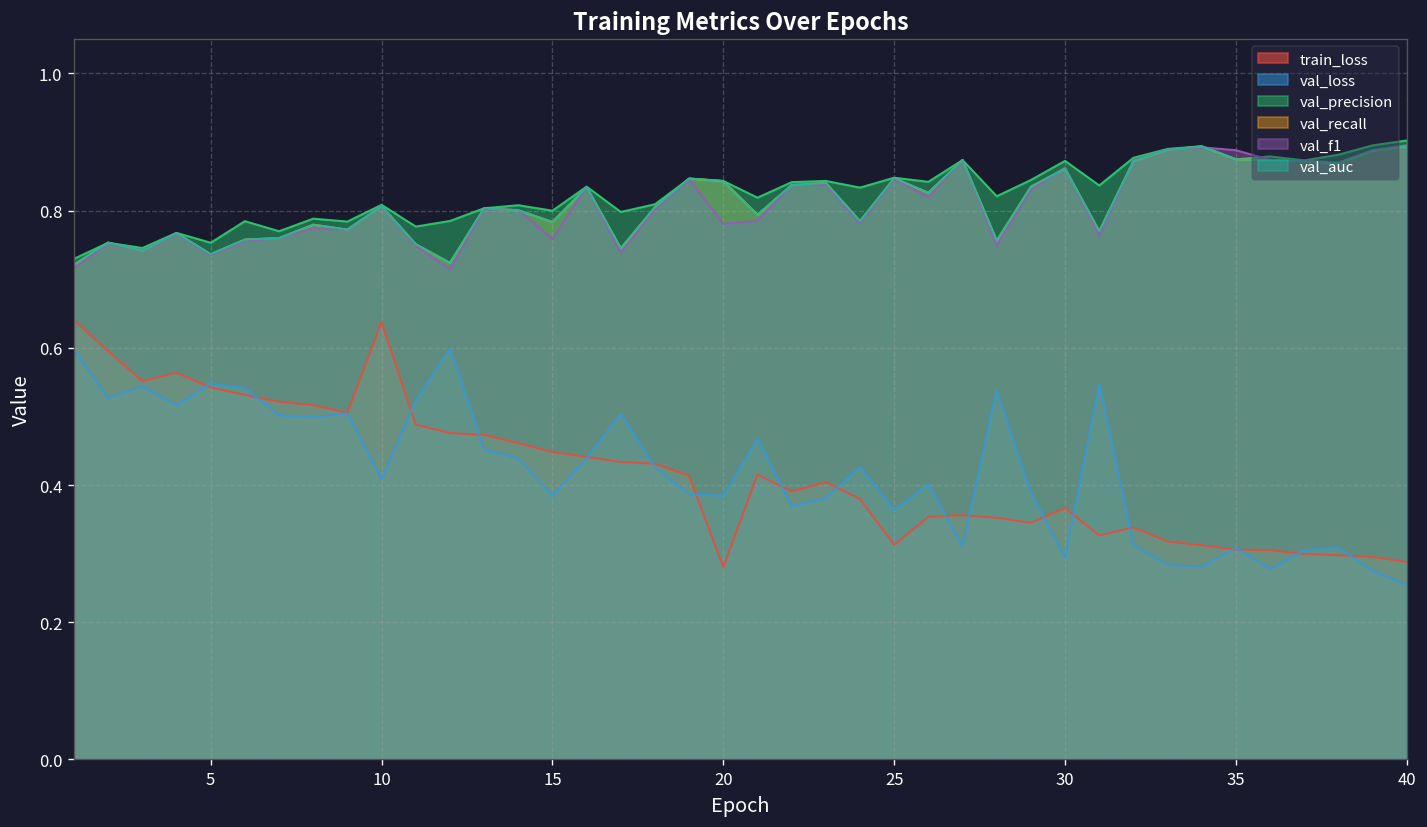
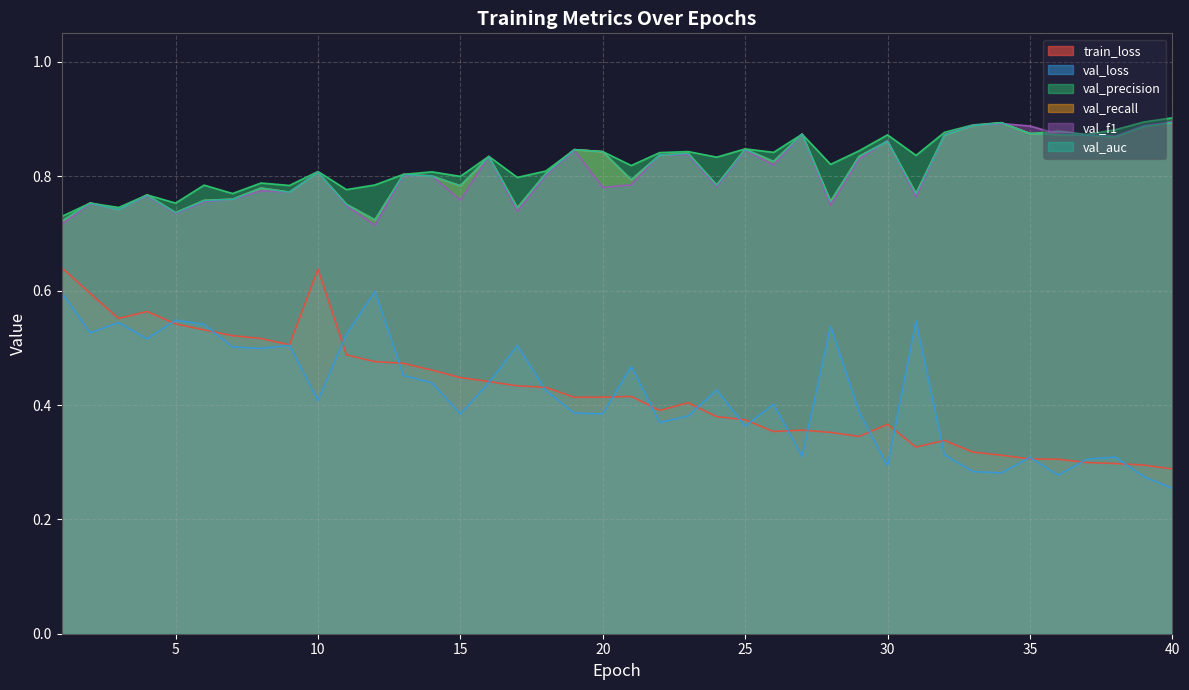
  {
    "train_loss": {
      "5": 0.54,
      "10": 0.64,
      "15": 0.45,
-     "20": 0.28,
-     "25": 0.31,
+     "20": 0.41,
+     "25": 0.37,
      "30": 0.37,
      "40": 0.29
    },
    "val_loss": {
      "5": 0.55,
      "10": 0.41,
      "15": 0.38,
      "20": 0.38,
      "25": 0.36,
      "30": 0.29,
      "40": 0.25
    },
    "val_f1": {
      "15": 0.76,
      "20": 0.78,
      "35": 0.89
    }
  }
